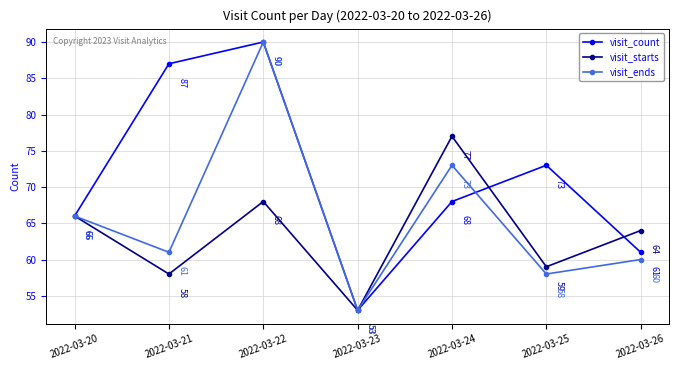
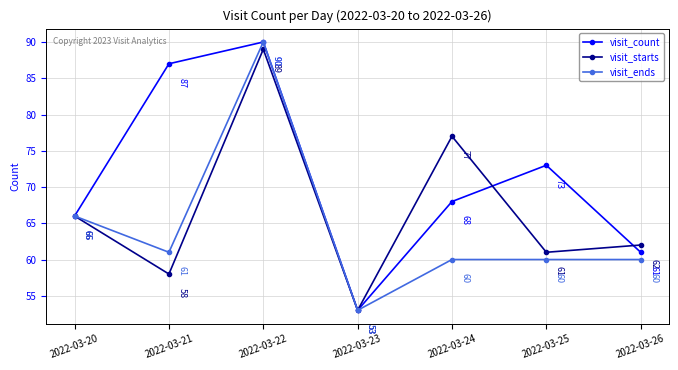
  {
    "visit_count": {
      "2022-03-21": 87,
      "2022-03-24": 68,
      "2022-03-25": 73
    },
    "visit_starts": {
      "2022-03-21": 58,
-     "2022-03-22": 68,
+     "2022-03-22": 89,
      "2022-03-24": 77,
-     "2022-03-25": 59,
-     "2022-03-26": 64
+     "2022-03-25": 61,
+     "2022-03-26": 62
    },
    "visit_ends": {
      "2022-03-21": 61,
-     "2022-03-24": 73,
-     "2022-03-25": 58
+     "2022-03-24": 60,
+     "2022-03-25": 60
    }
  }
